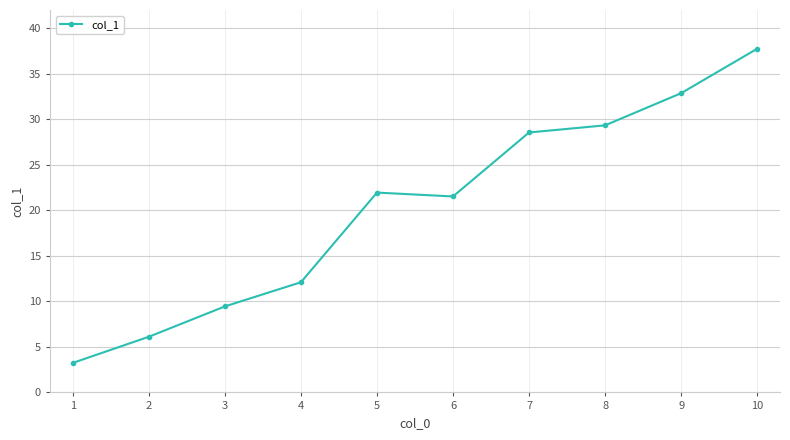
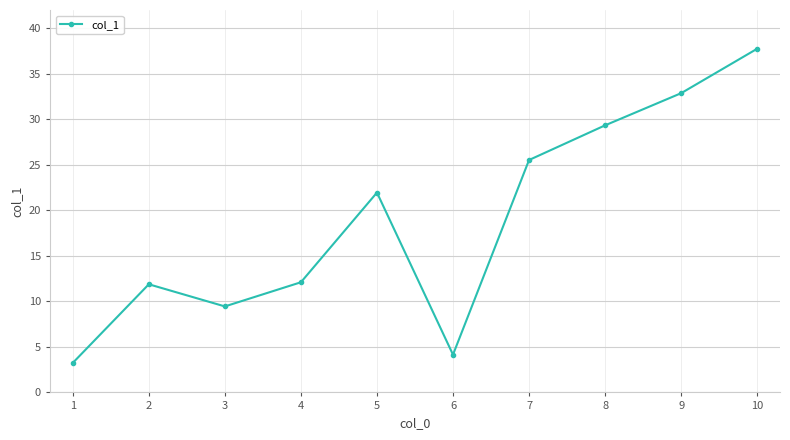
  {
    "1": 3,
-   "2": 6,
+   "2": 12,
    "3": 9,
    "4": 12,
    "5": 22,
-   "6": 22,
-   "7": 29,
+   "6": 4,
+   "7": 26,
    "8": 29,
    "9": 33,
    "10": 38
  }
